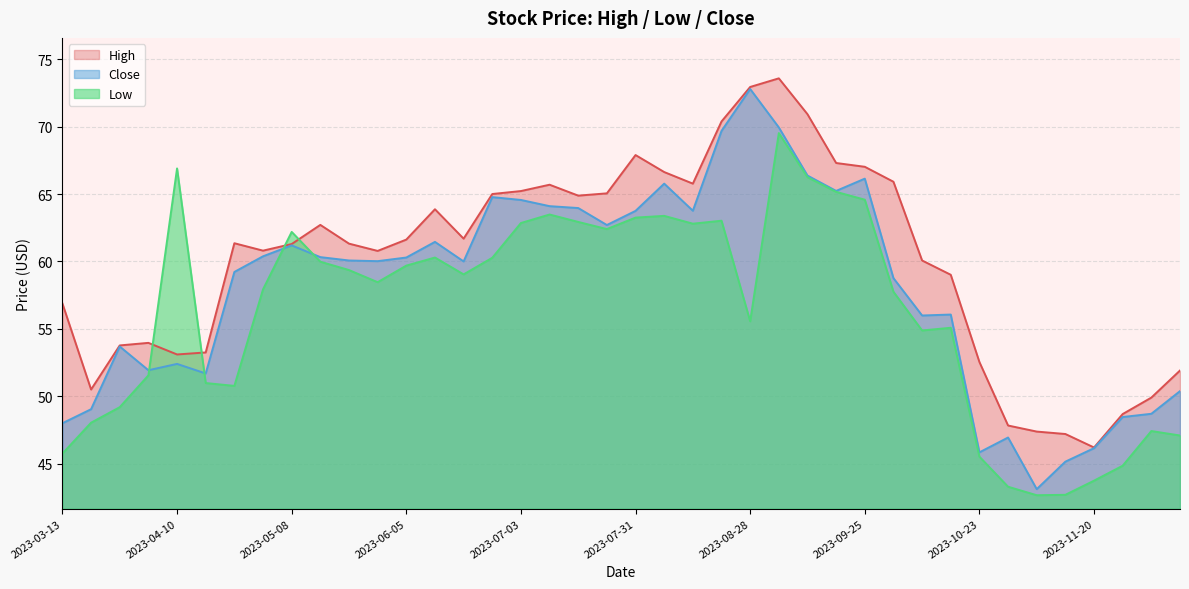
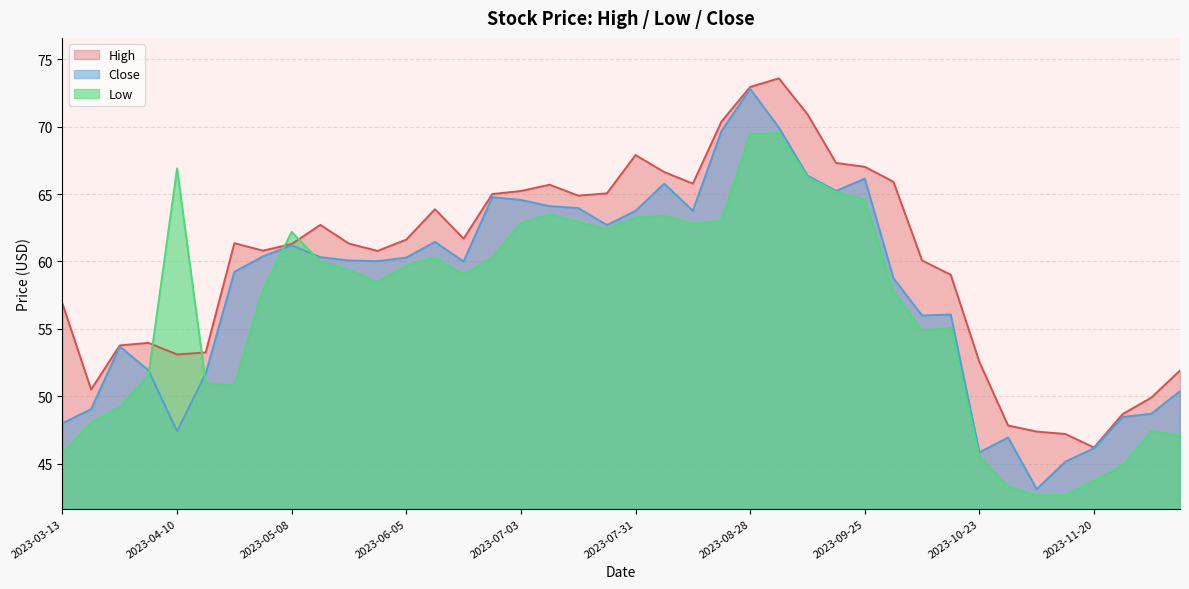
  {
    "High": {
      "2023-03-13": 56.9,
      "2023-04-10": 53.1,
      "2023-06-05": 61.6,
      "2023-07-03": 65.2,
      "2023-07-31": 67.9,
      "2023-09-25": 67.0,
      "2023-10-23": 52.5
    },
    "Close": {
      "2023-03-13": 48.0,
-     "2023-04-10": 52.4,
+     "2023-04-10": 47.4,
      "2023-06-05": 60.3,
      "2023-07-03": 64.6,
      "2023-07-31": 63.8,
      "2023-09-25": 66.1,
      "2023-10-23": 45.8
    },
    "Low": {
      "2023-03-13": 45.8,
      "2023-04-10": 66.9,
      "2023-05-08": 62.2,
      "2023-06-05": 59.7,
      "2023-07-03": 62.9,
      "2023-07-31": 63.3,
-     "2023-08-28": 55.6,
+     "2023-08-28": 69.5,
      "2023-09-25": 64.6,
      "2023-10-23": 45.5,
      "2023-11-20": 43.7
    }
  }
